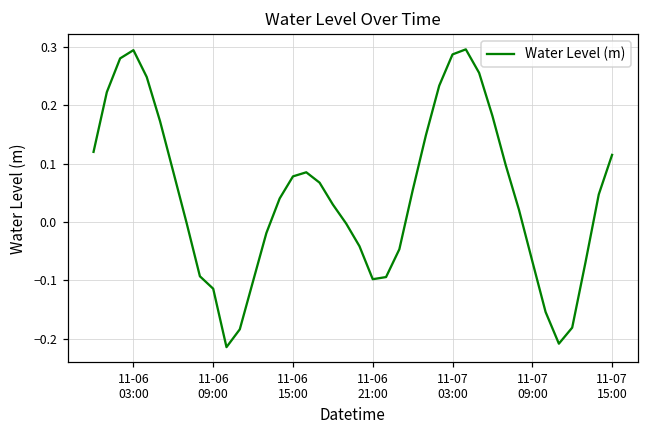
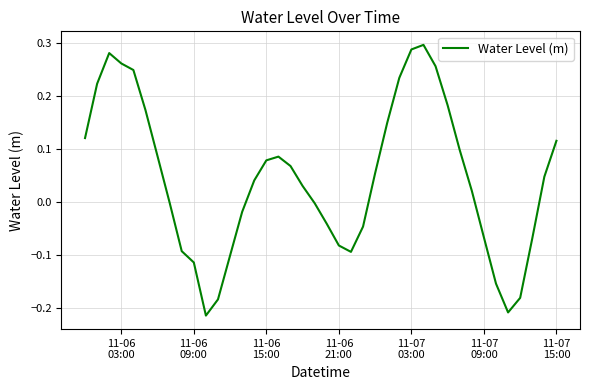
  {
-   "11-06 03:00": 0.29,
+   "11-06 03:00": 0.26,
    "11-06 09:00": -0.11,
    "11-06 15:00": 0.08,
-   "11-06 21:00": -0.10,
+   "11-06 21:00": -0.08,
    "11-07 03:00": 0.29,
    "11-07 09:00": -0.07,
    "11-07 15:00": 0.12
  }
